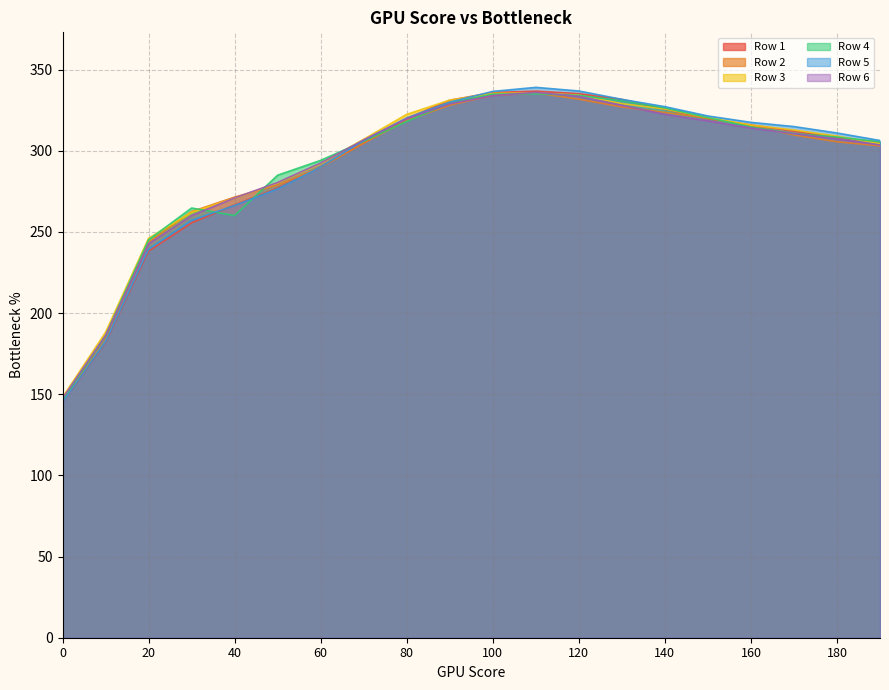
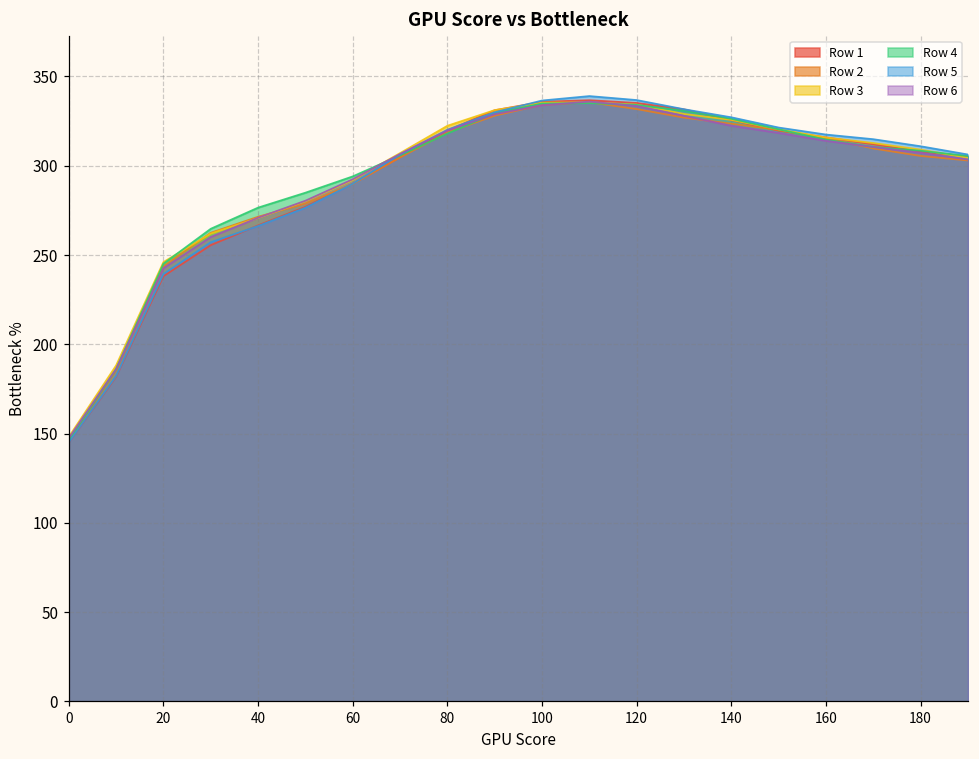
  {
    "Row 3": {
      "80": 322
    },
    "Row 4": {
-     "40": 260,
+     "40": 277,
      "60": 294
    },
    "Row 5": {
      "120": 337,
      "180": 311
    }
  }
